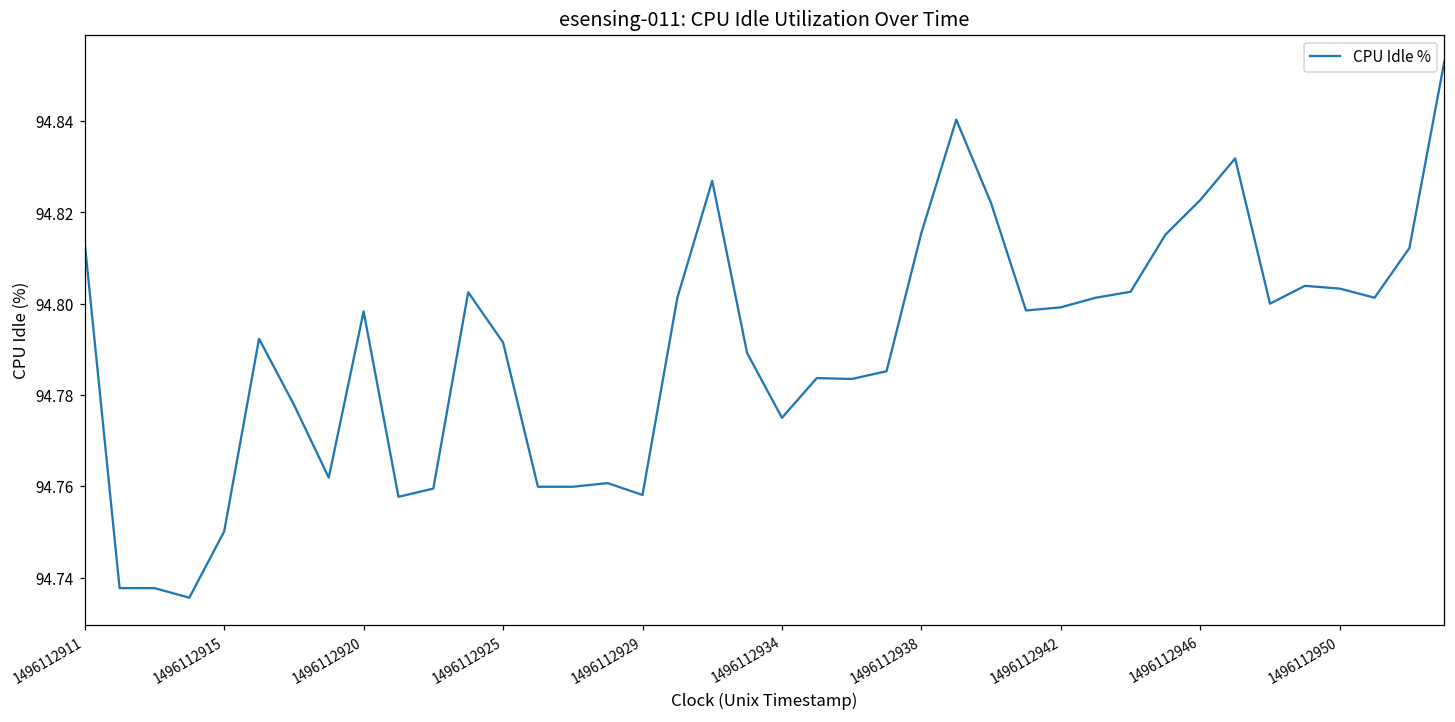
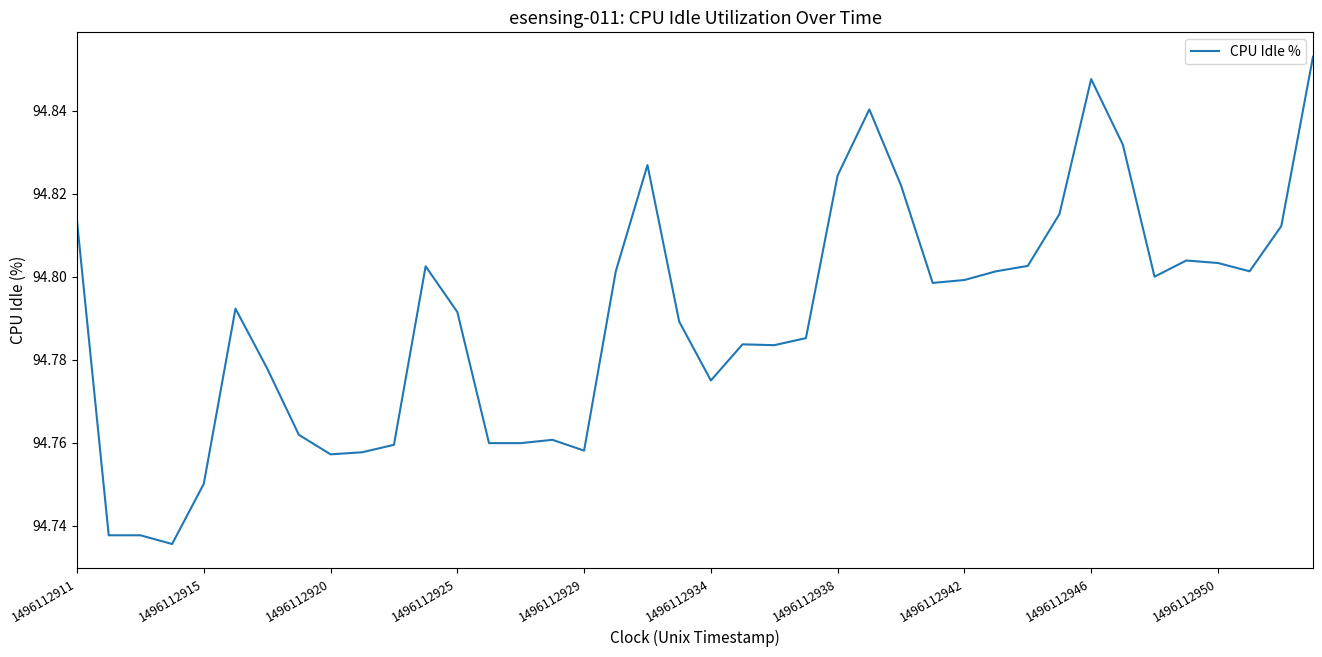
  {
    "1496112911": 94.813,
    "1496112915": 94.750,
-   "1496112920": 94.798,
+   "1496112920": 94.757,
    "1496112925": 94.792,
    "1496112929": 94.758,
    "1496112934": 94.775,
-   "1496112938": 94.816,
+   "1496112938": 94.824,
    "1496112942": 94.799,
-   "1496112946": 94.823,
+   "1496112946": 94.848,
    "1496112950": 94.803
  }
